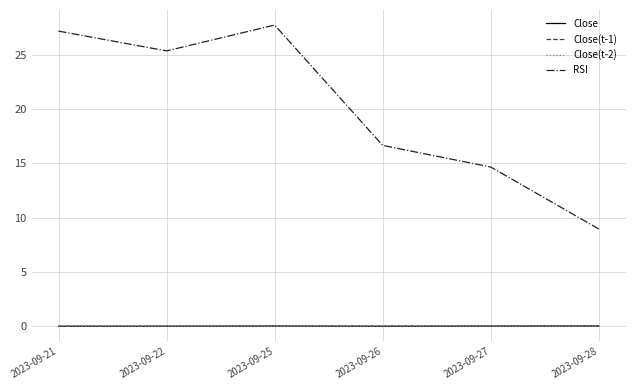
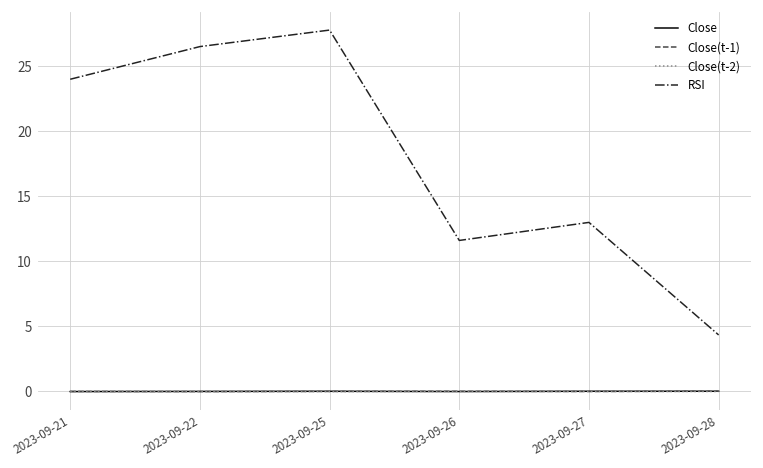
  {
    "Close(t-2)": {
      "2023-09-21": 0.0,
      "2023-09-22": 0.0,
      "2023-09-25": 0.0,
      "2023-09-26": 0.0,
      "2023-09-27": 0.0,
      "2023-09-28": 0.0
    },
    "RSI": {
-     "2023-09-21": 27.2,
-     "2023-09-22": 25.4,
+     "2023-09-21": 24.0,
+     "2023-09-22": 26.5,
      "2023-09-25": 27.8,
-     "2023-09-26": 16.7,
-     "2023-09-27": 14.7,
-     "2023-09-28": 8.9
+     "2023-09-26": 11.6,
+     "2023-09-27": 13.0,
+     "2023-09-28": 4.3
    }
  }
